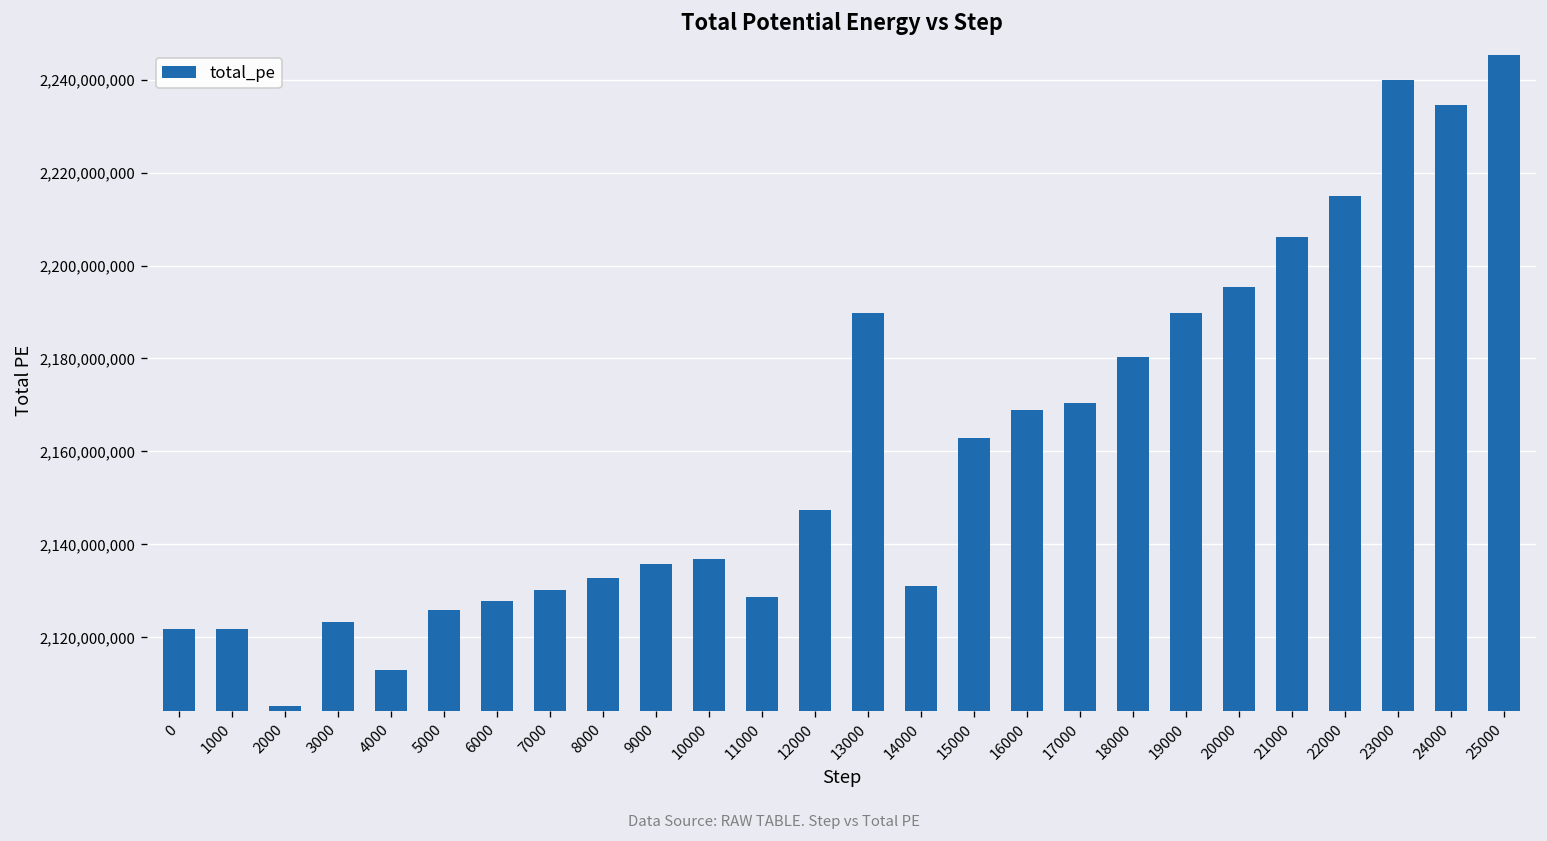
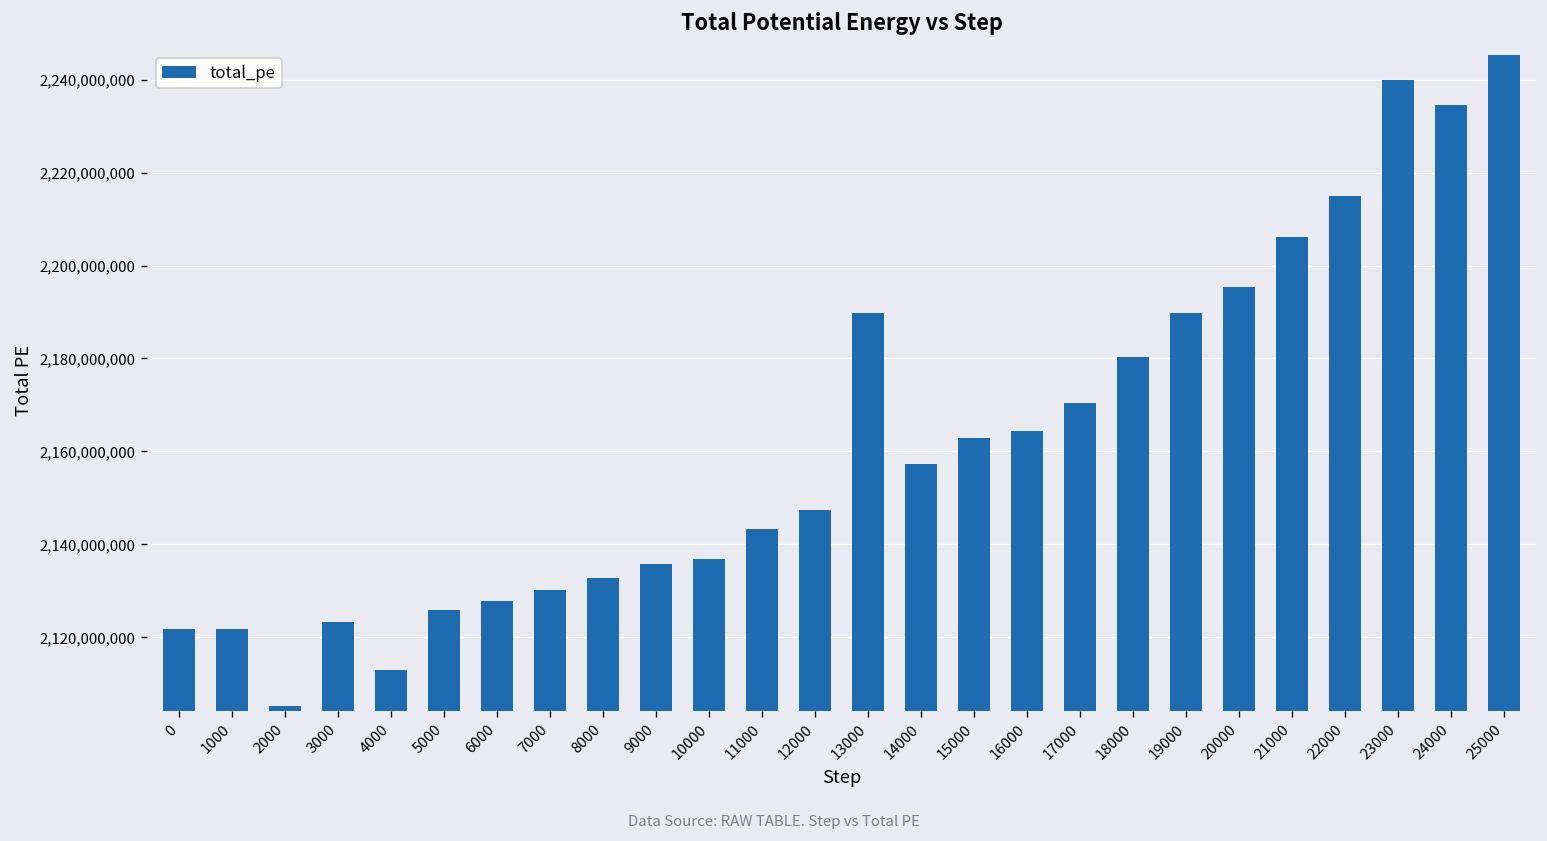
  {
    "0": "2,122,000,000",
    "1000": "2,122,000,000",
    "2000": "2,105,000,000",
    "3000": "2,123,000,000",
    "4000": "2,113,000,000",
    "5000": "2,126,000,000",
    "6000": "2,128,000,000",
    "7000": "2,130,000,000",
    "8000": "2,133,000,000",
    "9000": "2,136,000,000",
    "10000": "2,137,000,000",
-   "11000": "2,129,000,000",
+   "11000": "2,143,000,000",
    "12000": "2,147,000,000",
    "13000": "2,190,000,000",
-   "14000": "2,131,000,000",
+   "14000": "2,157,000,000",
    "15000": "2,163,000,000",
-   "16000": "2,169,000,000",
+   "16000": "2,164,000,000",
    "17000": "2,170,000,000",
    "18000": "2,180,000,000",
    "19000": "2,190,000,000",
    "20000": "2,195,000,000",
    "21000": "2,206,000,000",
    "22000": "2,215,000,000",
    "23000": "2,240,000,000",
    "24000": "2,235,000,000",
    "25000": "2,245,000,000"
  }
